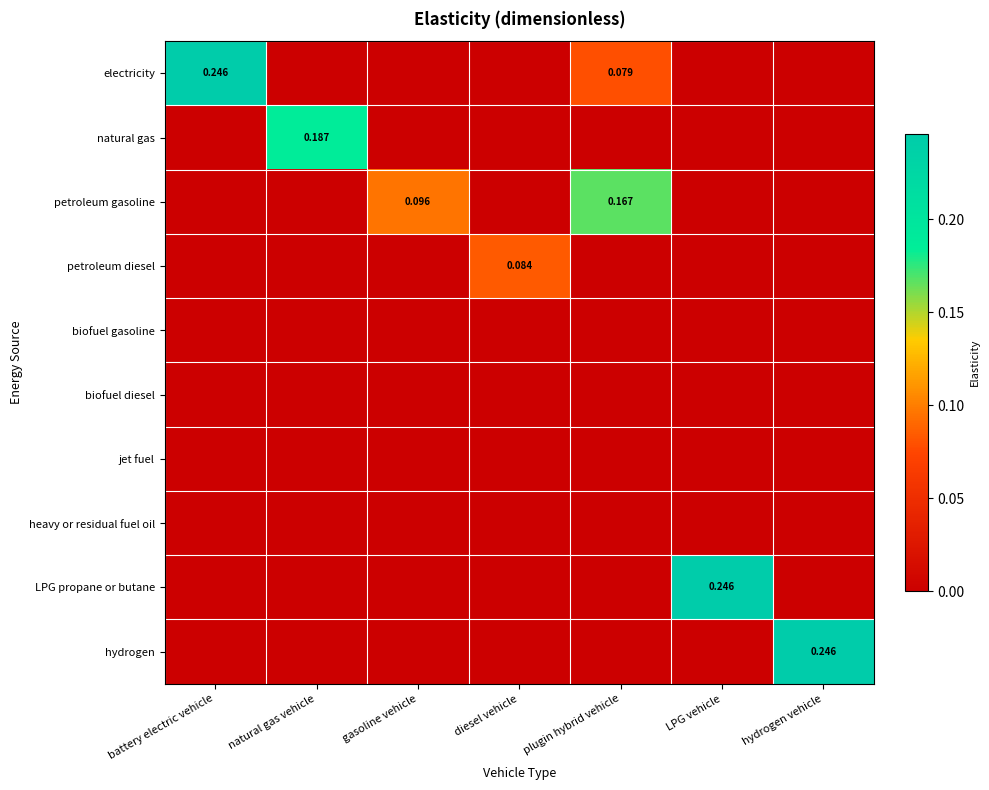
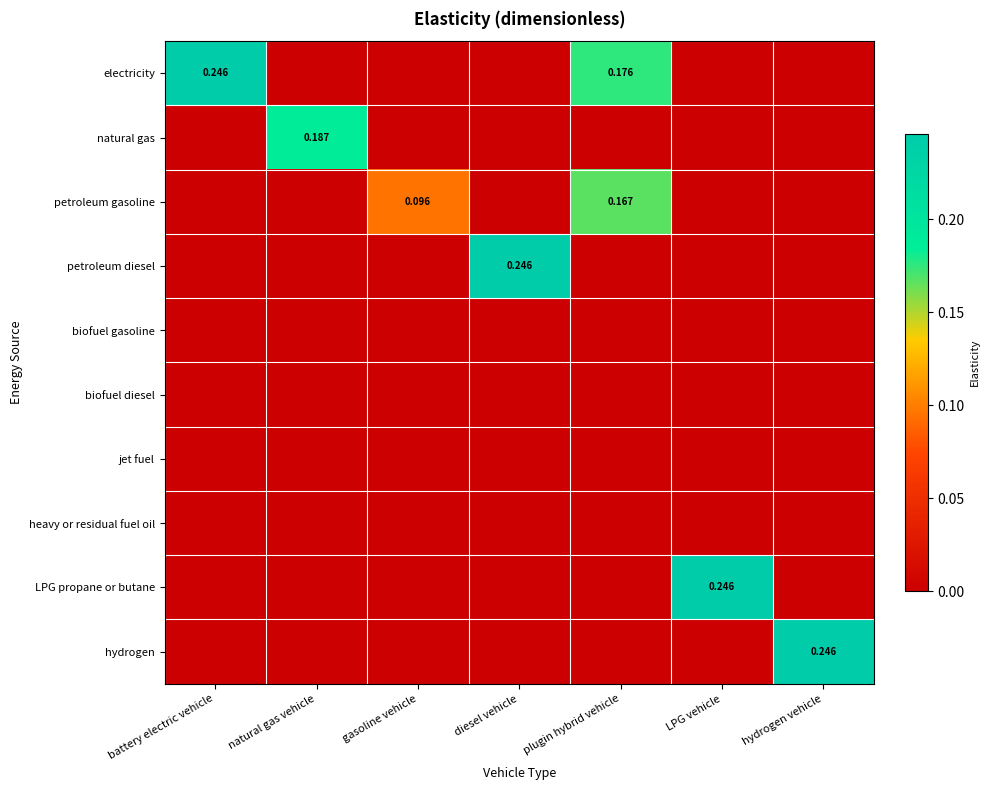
  {
    "electricity": {
      "battery electric vehicle": 0.246,
-     "plugin hybrid vehicle": 0.079
+     "plugin hybrid vehicle": 0.176
    },
    "natural gas": {
      "natural gas vehicle": 0.187
    },
    "petroleum gasoline": {
      "gasoline vehicle": 0.096,
      "plugin hybrid vehicle": 0.167
    },
    "petroleum diesel": {
-     "diesel vehicle": 0.084
+     "diesel vehicle": 0.246
    },
    "LPG propane or butane": {
      "LPG vehicle": 0.246
    },
    "hydrogen": {
      "hydrogen vehicle": 0.246
    }
  }
